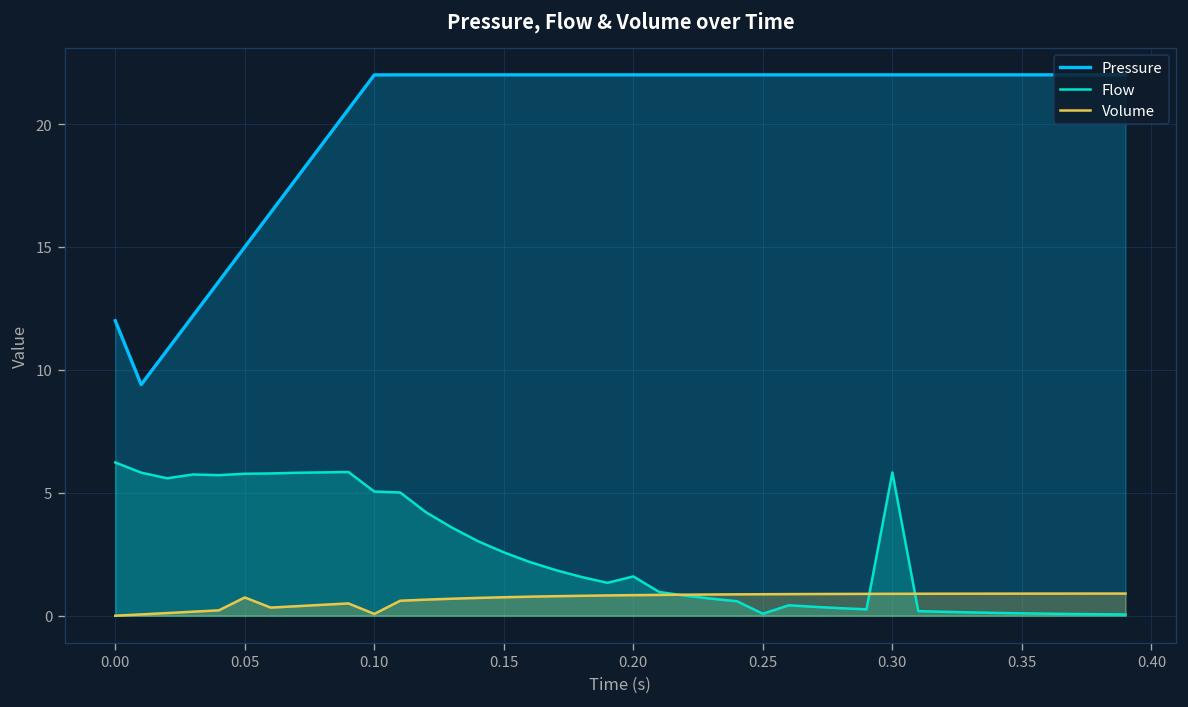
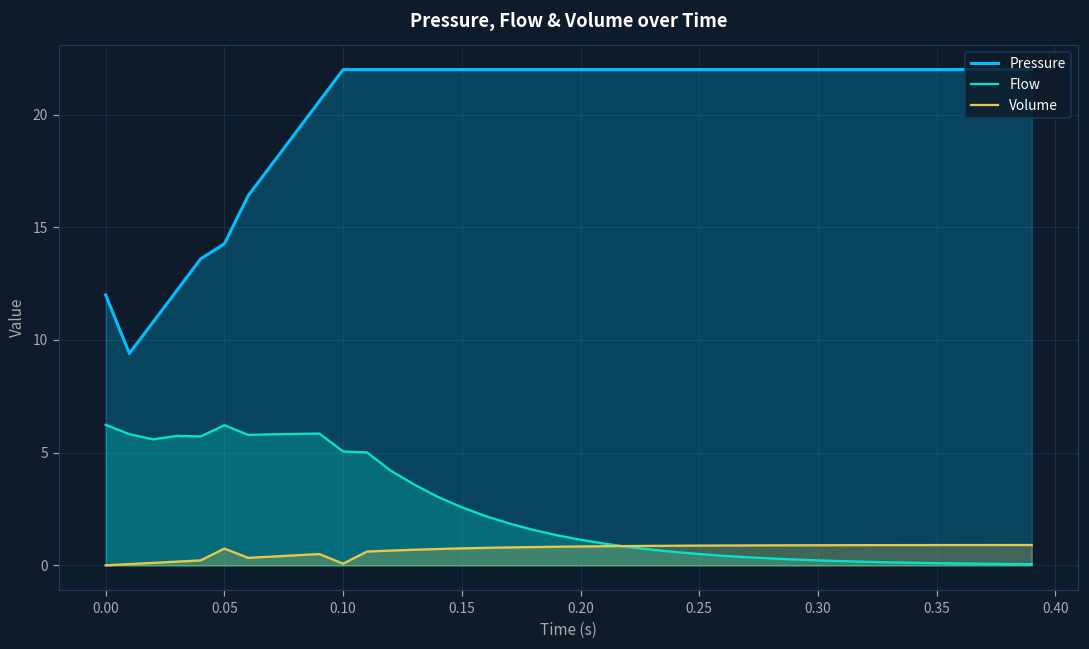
  {
    "Pressure": {
      "0.00": 12.0,
-     "0.05": 15.0,
+     "0.05": 14.3,
      "0.10": 22.0,
      "0.15": 22.0,
      "0.20": 22.0,
      "0.25": 22.0,
      "0.30": 22.0,
      "0.35": 22.0
    },
    "Flow": {
      "0.00": 6.2,
-     "0.05": 5.8,
+     "0.05": 6.2,
      "0.10": 5.1,
      "0.15": 2.6,
-     "0.20": 1.6,
-     "0.25": 0.1,
-     "0.30": 5.8,
+     "0.20": 1.1,
+     "0.25": 0.5,
+     "0.30": 0.2,
      "0.35": 0.1
    },
    "Volume": {
      "0.00": 0.0,
      "0.05": 0.7,
      "0.10": 0.1,
      "0.15": 0.8,
      "0.20": 0.8,
      "0.25": 0.9,
      "0.30": 0.9,
      "0.35": 0.9
    }
  }
